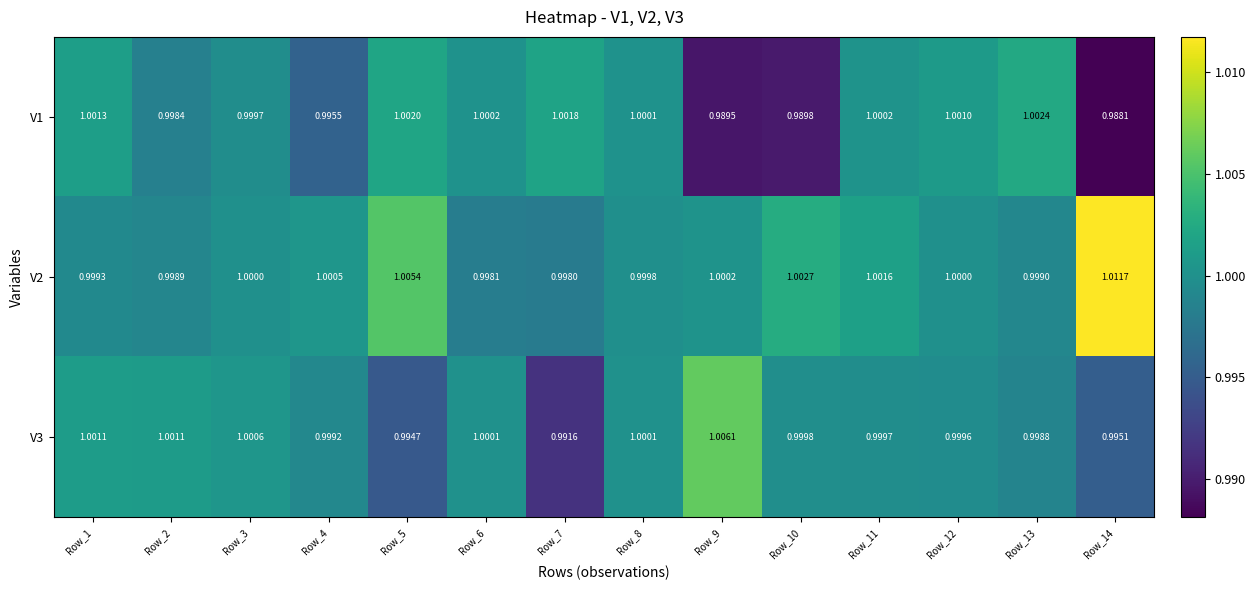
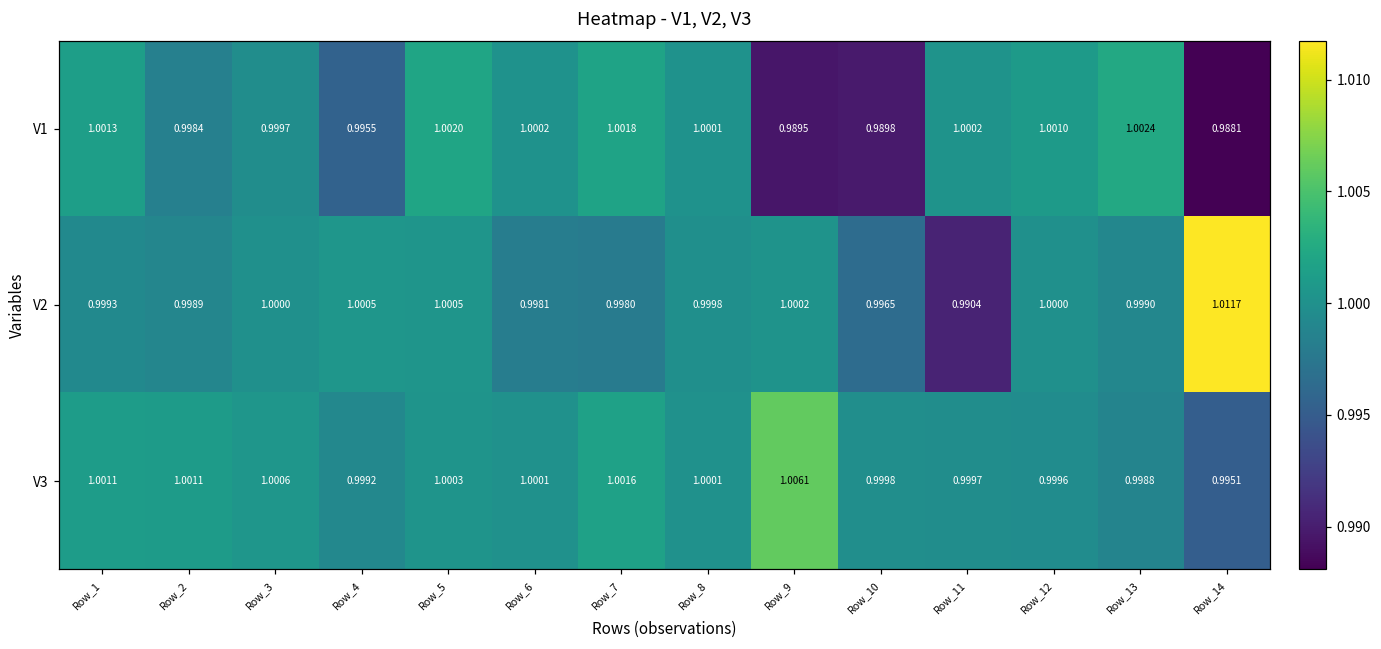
  {
    "V1": {
      "Row_1": 1.0013,
      "Row_2": 0.9984,
      "Row_3": 0.9997,
      "Row_4": 0.9955,
      "Row_5": 1.0020,
      "Row_6": 1.0002,
      "Row_7": 1.0018,
      "Row_8": 1.0001,
      "Row_9": 0.9895,
      "Row_10": 0.9898,
      "Row_11": 1.0002,
      "Row_12": 1.0010,
      "Row_13": 1.0024,
      "Row_14": 0.9881
    },
    "V2": {
      "Row_1": 0.9993,
      "Row_2": 0.9989,
      "Row_3": 1.0000,
      "Row_4": 1.0005,
-     "Row_5": 1.0054,
+     "Row_5": 1.0005,
      "Row_6": 0.9981,
      "Row_7": 0.9980,
      "Row_8": 0.9998,
      "Row_9": 1.0002,
-     "Row_10": 1.0027,
-     "Row_11": 1.0016,
+     "Row_10": 0.9965,
+     "Row_11": 0.9904,
      "Row_12": 1.0000,
      "Row_13": 0.9990,
      "Row_14": 1.0117
    },
    "V3": {
      "Row_1": 1.0011,
      "Row_2": 1.0011,
      "Row_3": 1.0006,
      "Row_4": 0.9992,
-     "Row_5": 0.9947,
+     "Row_5": 1.0003,
      "Row_6": 1.0001,
-     "Row_7": 0.9916,
+     "Row_7": 1.0016,
      "Row_8": 1.0001,
      "Row_9": 1.0061,
      "Row_10": 0.9998,
      "Row_11": 0.9997,
      "Row_12": 0.9996,
      "Row_13": 0.9988,
      "Row_14": 0.9951
    }
  }
